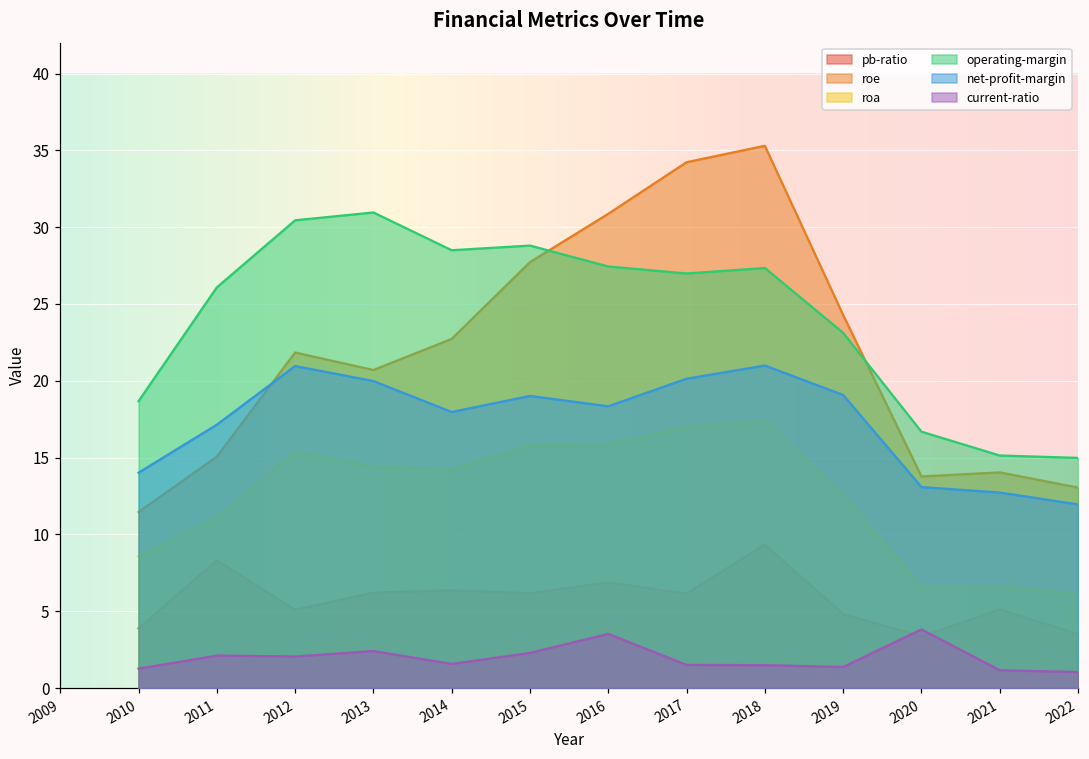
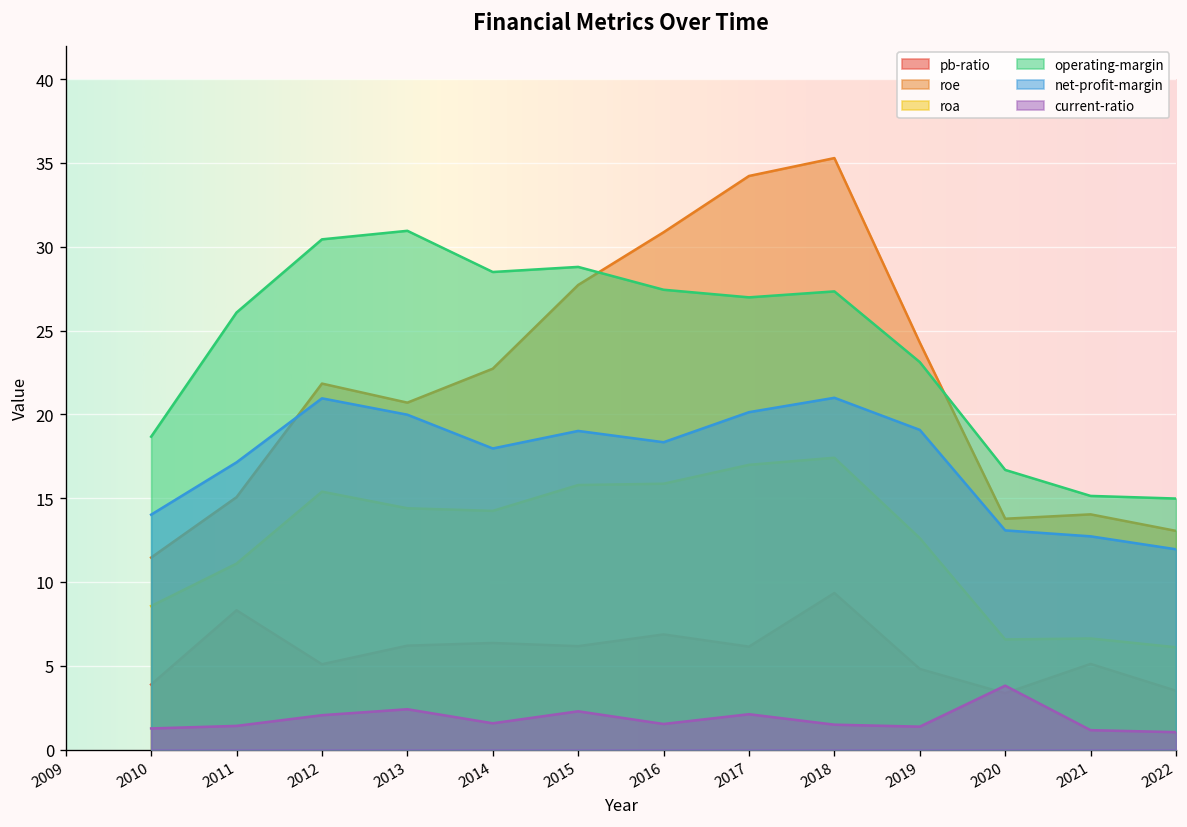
  {
    "operating-margin": {
      "2010": 18.7,
      "2011": 26.1,
      "2012": 30.4,
      "2013": 31.0,
      "2014": 28.5,
      "2015": 28.8,
      "2016": 27.4,
      "2017": 27.0,
      "2018": 27.3,
      "2019": 23.1,
      "2020": 16.7,
      "2021": 15.1,
      "2022": 15.0
    },
    "net-profit-margin": {
      "2010": 14.0,
      "2011": 17.1,
      "2012": 21.0,
      "2013": 20.0,
      "2014": 18.0,
      "2015": 19.0,
      "2016": 18.3,
      "2017": 20.1,
      "2018": 21.0,
      "2019": 19.1,
      "2020": 13.1,
      "2021": 12.7,
      "2022": 12.0
    },
    "current-ratio": {
      "2010": 1.3,
-     "2011": 2.1,
+     "2011": 1.4,
      "2012": 2.1,
      "2013": 2.4,
      "2014": 1.6,
      "2015": 2.3,
-     "2016": 3.5,
-     "2017": 1.5,
+     "2016": 1.5,
+     "2017": 2.1,
      "2018": 1.5,
      "2019": 1.4,
      "2020": 3.8,
      "2021": 1.2,
      "2022": 1.0
    }
  }
